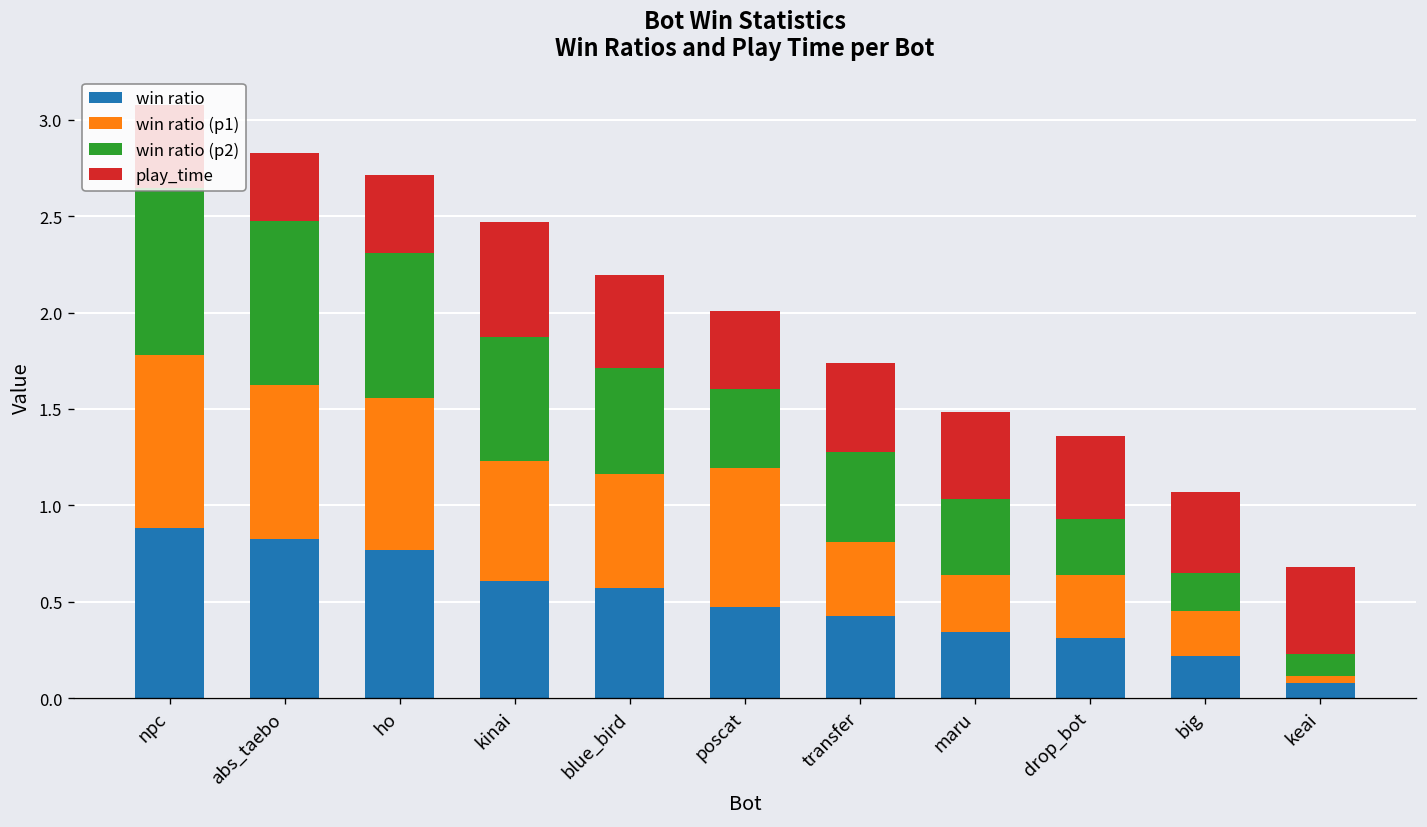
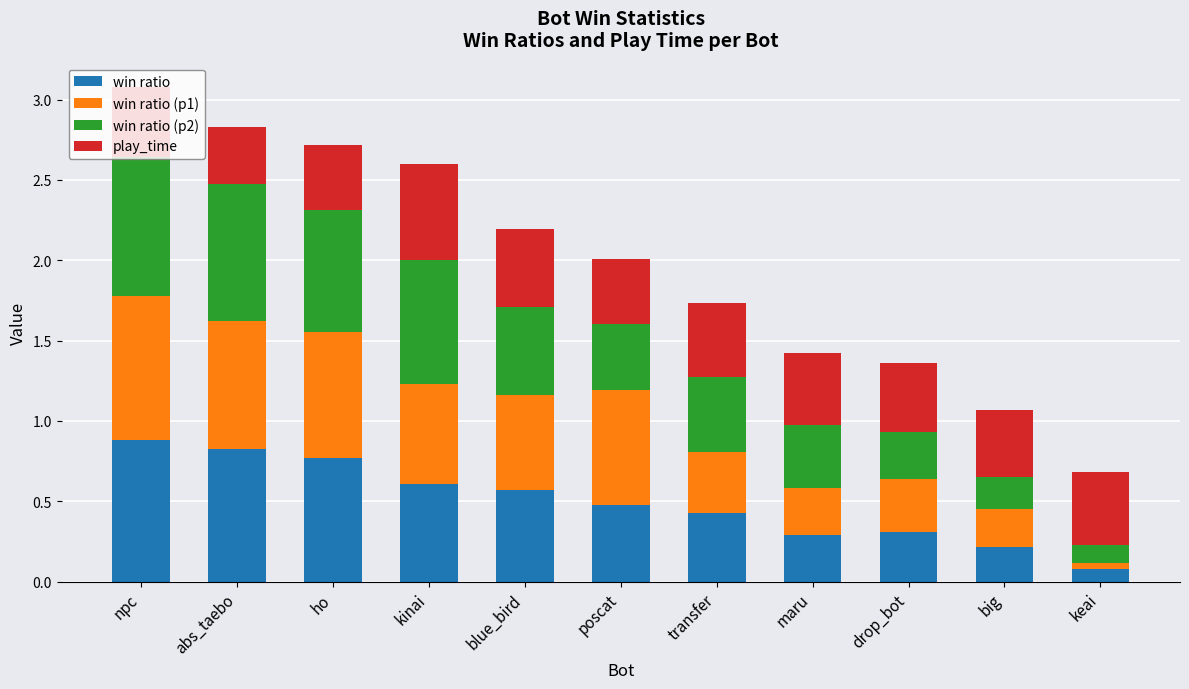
  {
    "win ratio": {
      "npc": 0.88,
      "abs_taebo": 0.82,
      "ho": 0.77,
      "kinai": 0.61,
      "blue_bird": 0.57,
      "poscat": 0.47,
      "transfer": 0.43,
-     "maru": 0.34,
+     "maru": 0.29,
      "drop_bot": 0.31,
      "big": 0.22,
      "keai": 0.08
    },
    "win ratio (p1)": {
      "npc": 0.90,
      "abs_taebo": 0.80,
      "ho": 0.78,
      "kinai": 0.63,
      "blue_bird": 0.59,
      "poscat": 0.72,
      "transfer": 0.38,
      "maru": 0.29,
      "drop_bot": 0.33,
      "big": 0.23,
      "keai": 0.04
    },
    "win ratio (p2)": {
      "abs_taebo": 0.85,
      "ho": 0.76,
-     "kinai": 0.64,
+     "kinai": 0.77,
      "blue_bird": 0.55,
      "poscat": 0.41,
      "transfer": 0.47,
      "maru": 0.39,
      "drop_bot": 0.29,
      "big": 0.20,
      "keai": 0.11
    },
    "play_time": {
      "abs_taebo": 0.36,
      "ho": 0.40,
      "kinai": 0.59,
      "blue_bird": 0.48,
      "poscat": 0.40,
      "transfer": 0.46,
      "maru": 0.45,
      "drop_bot": 0.43,
      "big": 0.42,
      "keai": 0.45
    }
  }
